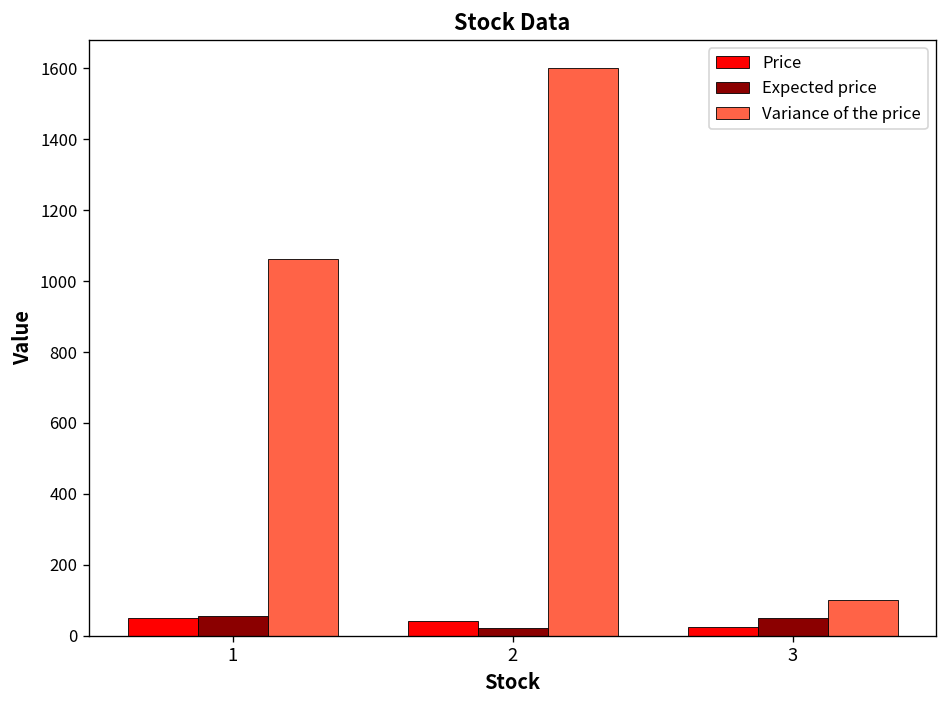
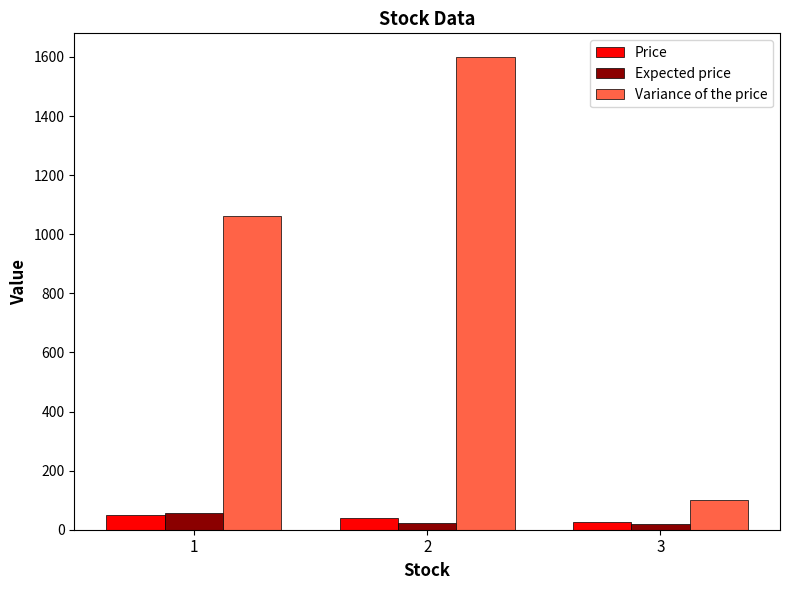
  {
    "Price": {
      "1": 50,
      "2": 40,
      "3": 30
    },
    "Expected price": {
      "1": 60,
      "2": 20,
-     "3": 50
+     "3": 20
    },
    "Variance of the price": {
      "1": 1060,
      "2": 1600,
      "3": 100
    }
  }
